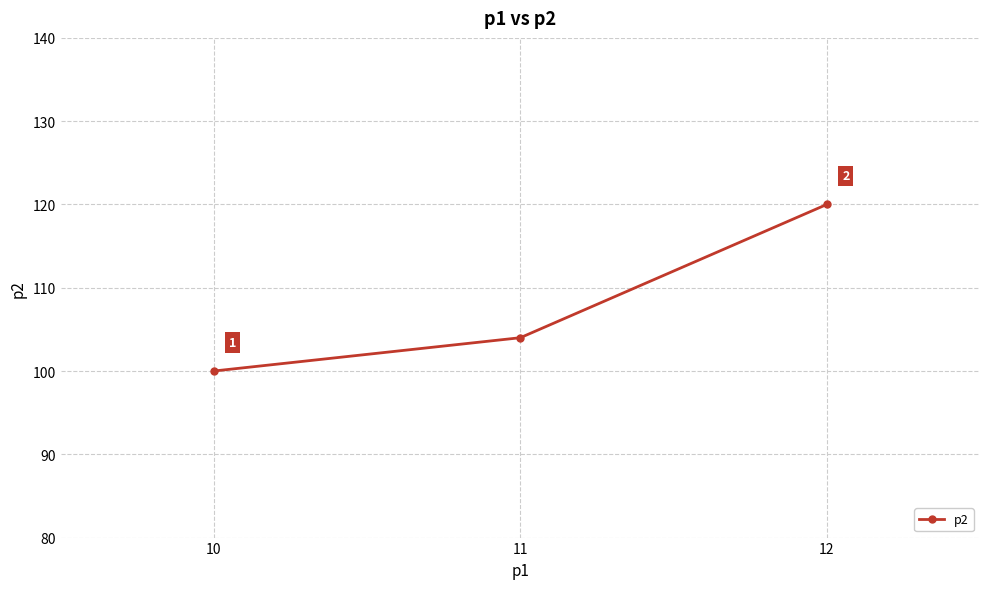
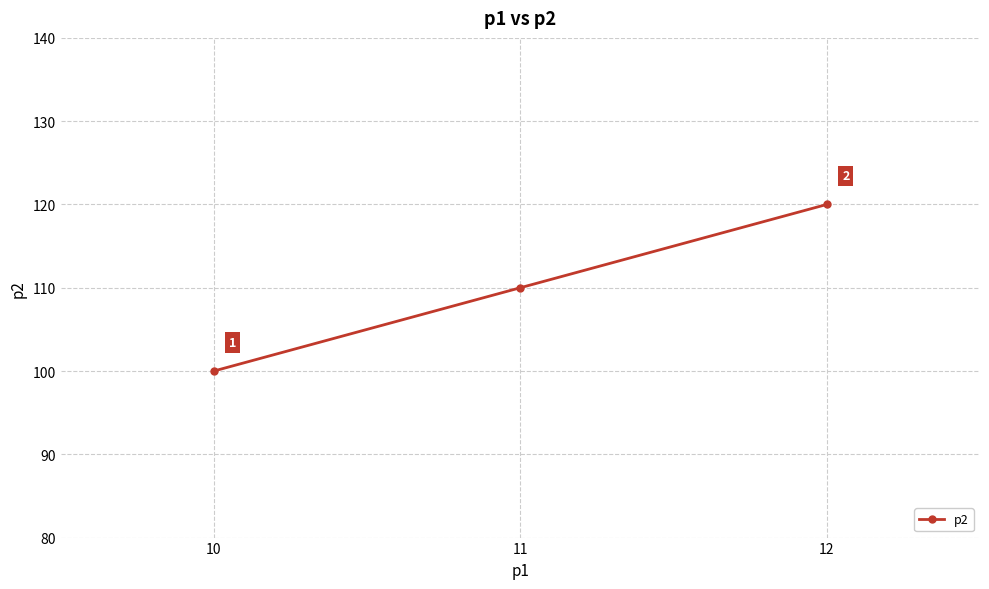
  {
    "10": 100,
-   "11": 104,
+   "11": 110,
    "12": 120
  }
